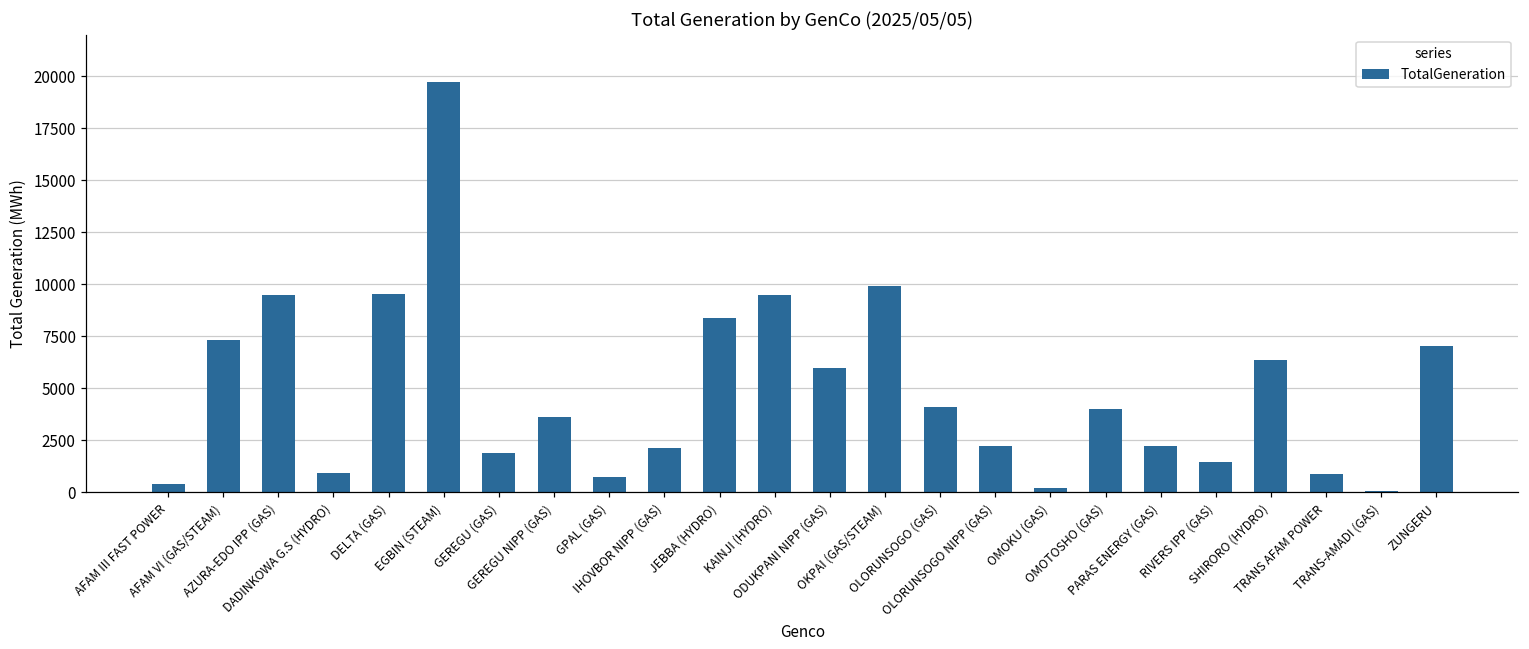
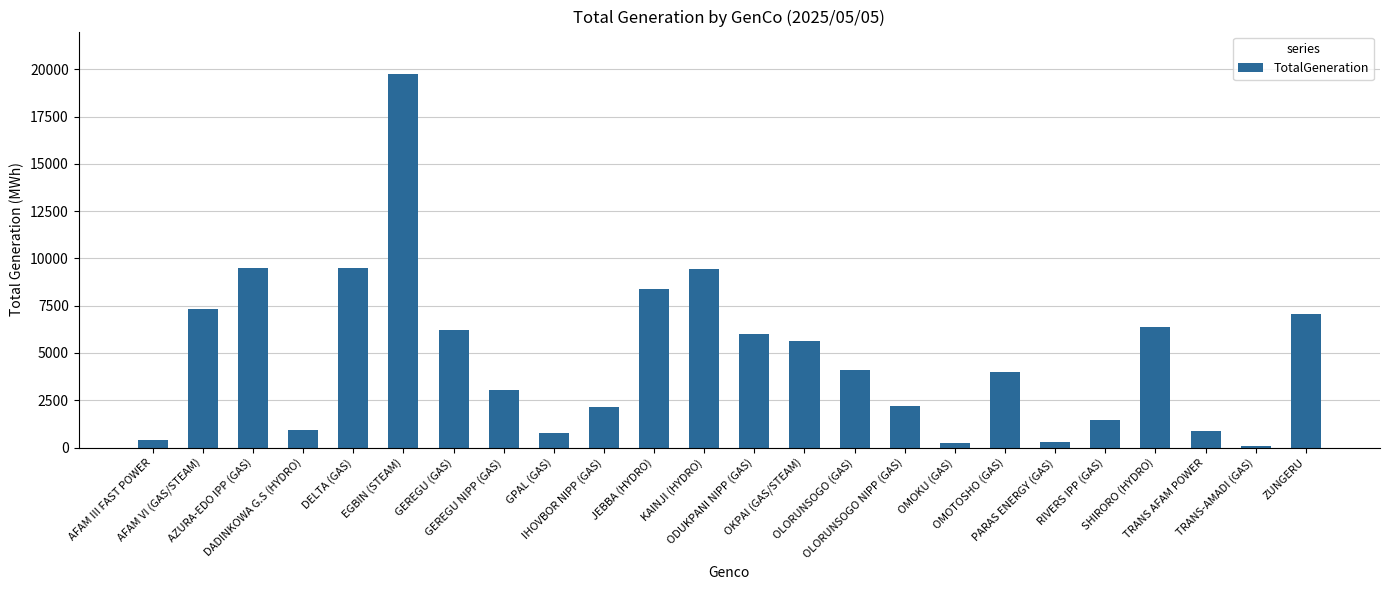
  {
    "AFAM III FAST POWER": 400,
    "AFAM VI (GAS/STEAM)": 7300,
    "AZURA-EDO IPP (GAS)": 9500,
    "DADINKOWA G.S (HYDRO)": 900,
    "DELTA (GAS)": 9500,
    "EGBIN (STEAM)": 19700,
-   "GEREGU (GAS)": 1900,
-   "GEREGU NIPP (GAS)": 3600,
+   "GEREGU (GAS)": 6200,
+   "GEREGU NIPP (GAS)": 3000,
    "GPAL (GAS)": 700,
    "IHOVBOR NIPP (GAS)": 2100,
    "JEBBA (HYDRO)": 8400,
    "KAINJI (HYDRO)": 9500,
    "ODUKPANI NIPP (GAS)": 6000,
-   "OKPAI (GAS/STEAM)": 9900,
+   "OKPAI (GAS/STEAM)": 5600,
    "OLORUNSOGO (GAS)": 4100,
    "OLORUNSOGO NIPP (GAS)": 2200,
    "OMOKU (GAS)": 200,
    "OMOTOSHO (GAS)": 4000,
-   "PARAS ENERGY (GAS)": 2200,
+   "PARAS ENERGY (GAS)": 300,
    "RIVERS IPP (GAS)": 1400,
    "SHIRORO (HYDRO)": 6400,
    "TRANS AFAM POWER": 900,
    "ZUNGERU": 7000
  }
